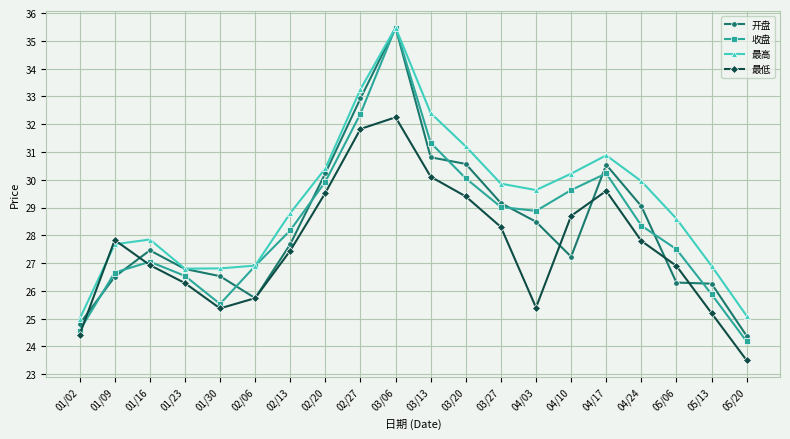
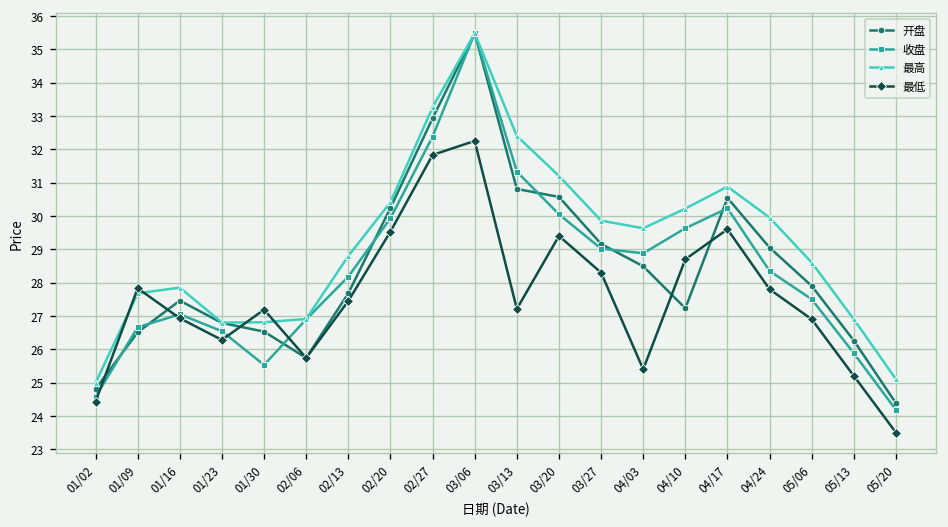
  {
    "开盘": {
      "01/02": 24.8,
      "01/09": 26.5,
      "01/16": 27.5,
      "01/30": 26.5,
      "02/13": 27.7,
      "02/20": 30.2,
      "02/27": 32.9,
      "03/13": 30.8,
      "03/20": 30.6,
      "03/27": 29.2,
      "04/03": 28.5,
      "04/10": 27.2,
      "04/17": 30.5,
      "04/24": 29.1,
-     "05/06": 26.3,
+     "05/06": 27.9,
      "05/13": 26.3,
      "05/20": 24.4
    },
    "最低": {
      "01/02": 24.4,
      "01/09": 27.8,
      "01/16": 26.9,
      "01/23": 26.3,
-     "01/30": 25.4,
+     "01/30": 27.2,
      "02/13": 27.5,
      "02/20": 29.5,
      "02/27": 31.8,
      "03/06": 32.3,
-     "03/13": 30.1,
+     "03/13": 27.2,
      "03/20": 29.4,
      "03/27": 28.3,
      "04/03": 25.4,
      "04/10": 28.7,
      "04/17": 29.6,
      "04/24": 27.8,
      "05/06": 26.9,
      "05/13": 25.2,
      "05/20": 23.5
    }
  }
